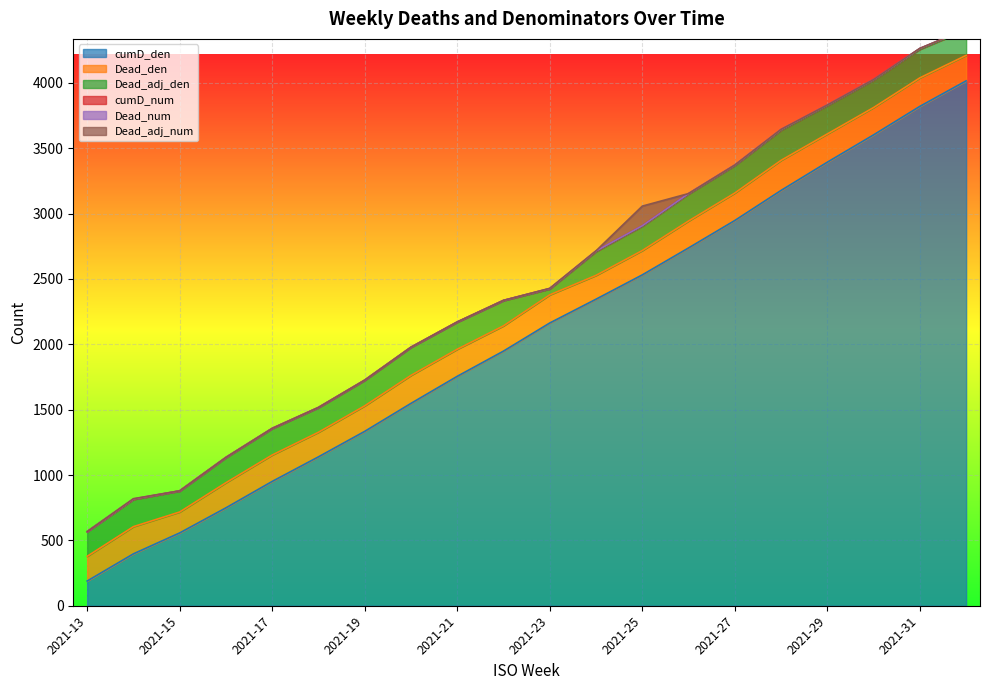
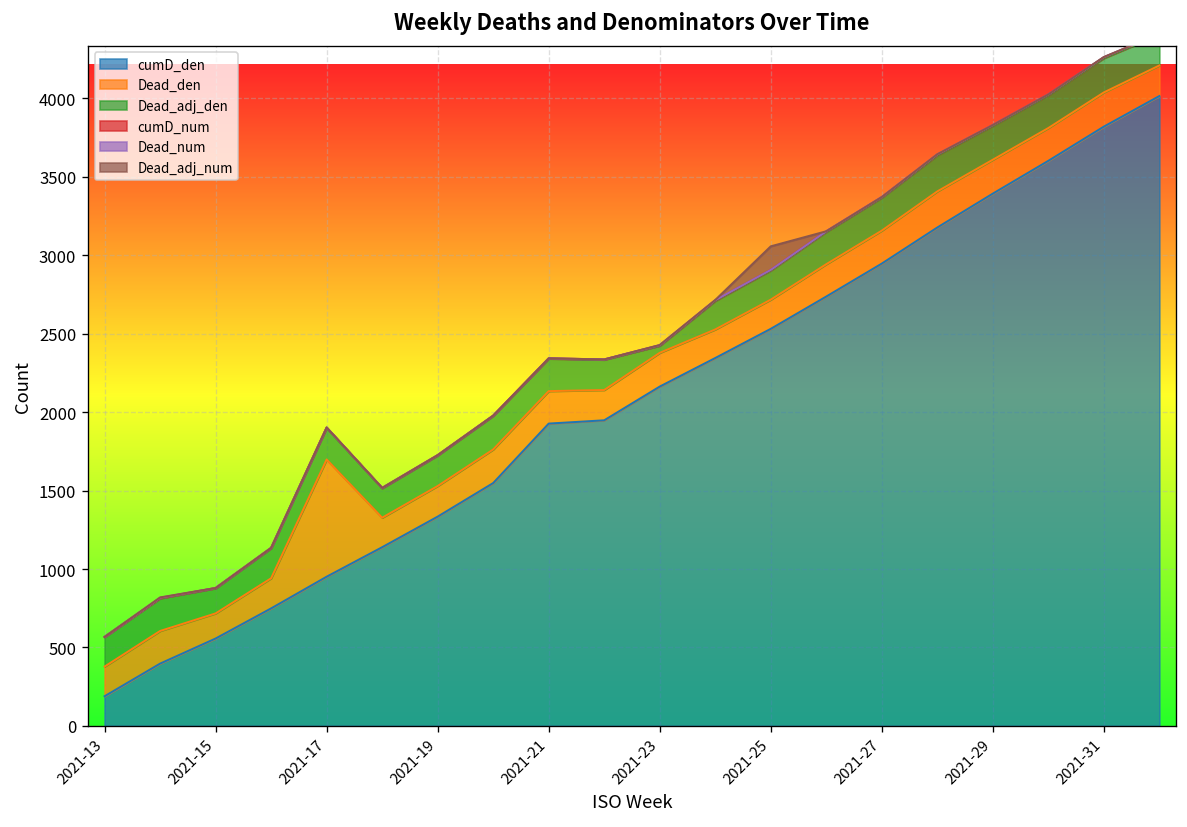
  {
    "cumD_den": {
      "2021-13": 190,
      "2021-15": 560,
      "2021-17": 950,
      "2021-19": 1330,
-     "2021-21": 1760,
+     "2021-21": 1930,
      "2021-23": 2160,
      "2021-25": 2530,
      "2021-27": 2950,
      "2021-29": 3390,
      "2021-31": 3820
    },
    "Dead_den": {
      "2021-13": 190,
      "2021-15": 160,
-     "2021-17": 200,
+     "2021-17": 750,
      "2021-19": 200,
      "2021-21": 210,
      "2021-23": 220,
      "2021-25": 190,
      "2021-27": 210,
      "2021-29": 220,
      "2021-31": 220
    },
    "Dead_adj_num": {
      "2021-25": 150
    }
  }
